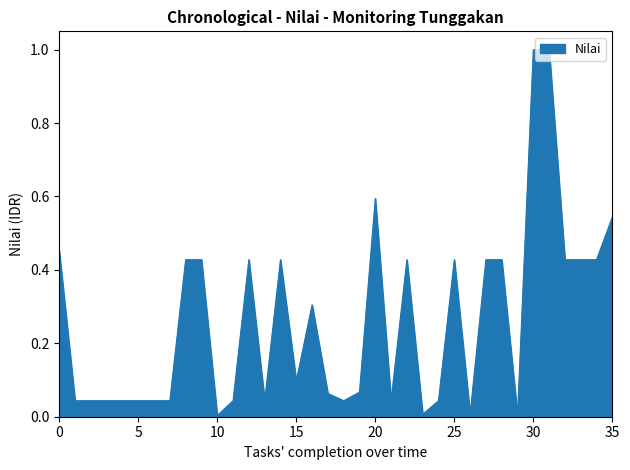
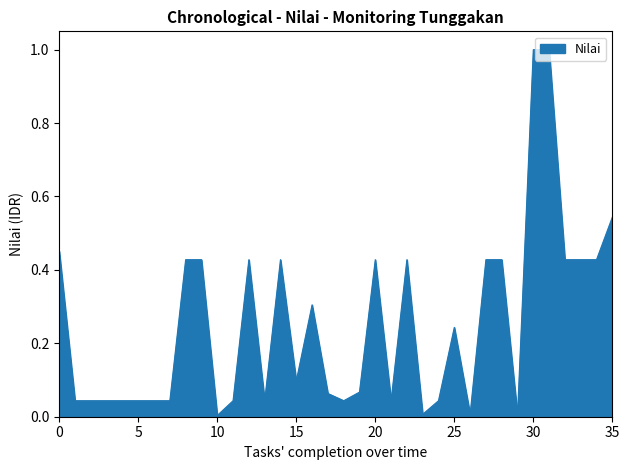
  {
    "0": 0.45,
    "5": 0.04,
    "10": 0.00,
    "15": 0.10,
-   "20": 0.59,
-   "25": 0.43,
+   "20": 0.43,
+   "25": 0.24,
    "30": 1.00,
    "35": 0.54
  }
